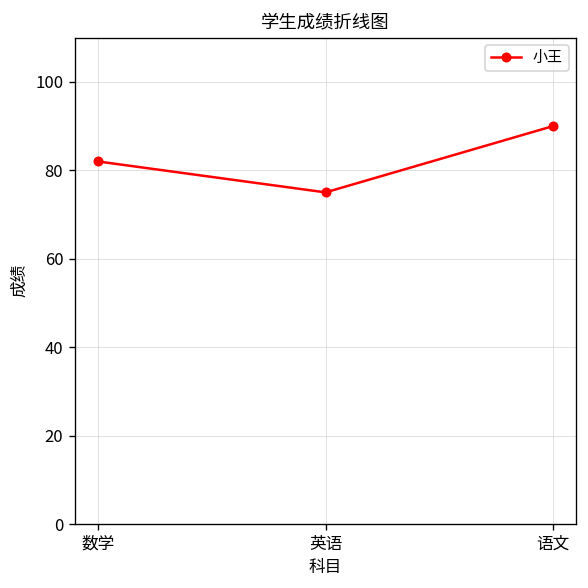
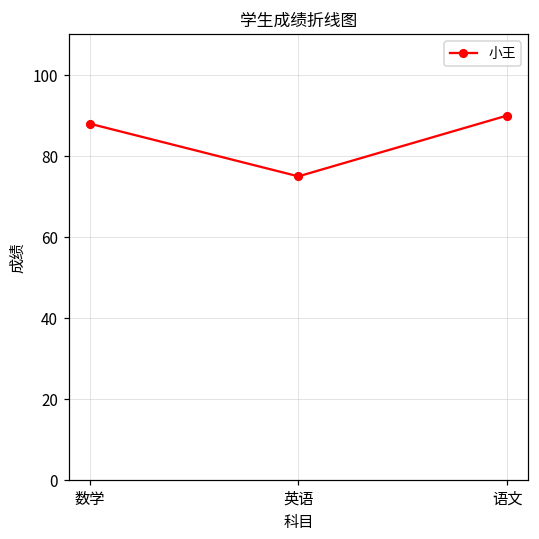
  {
-   "数学": 82,
+   "数学": 88,
    "英语": 75,
    "语文": 90
  }
